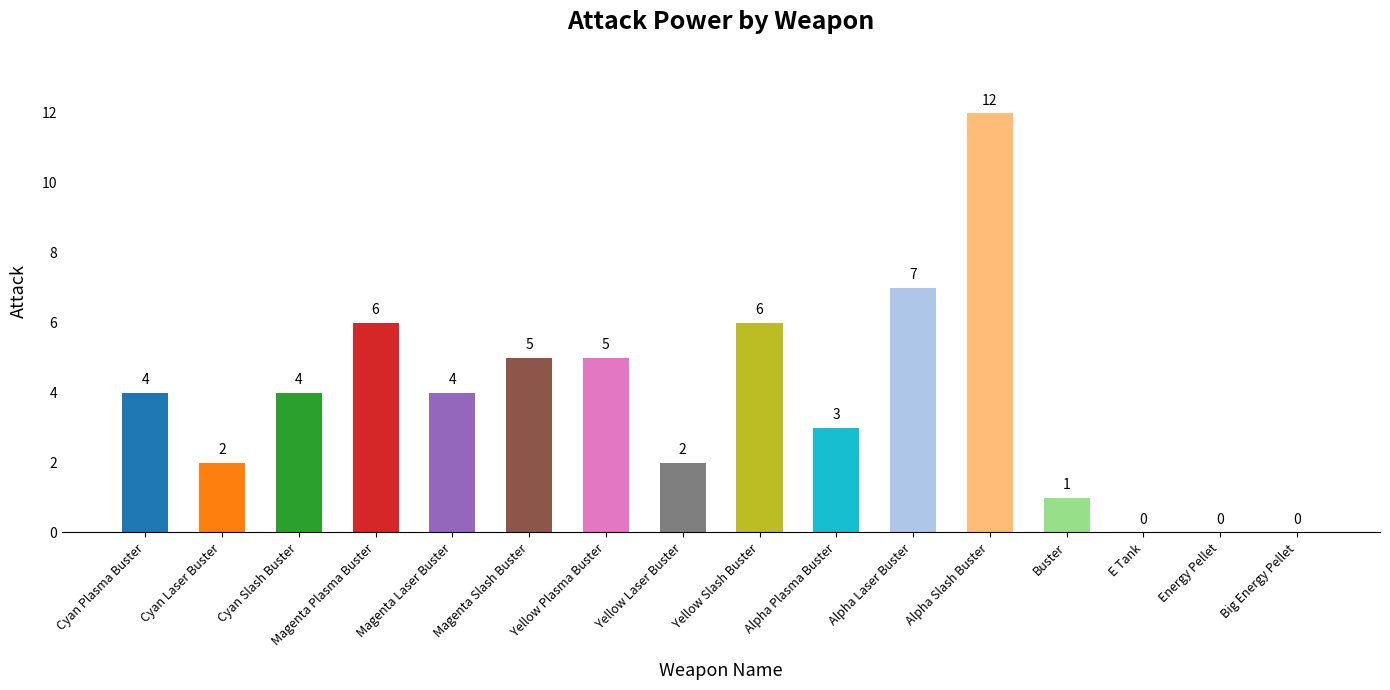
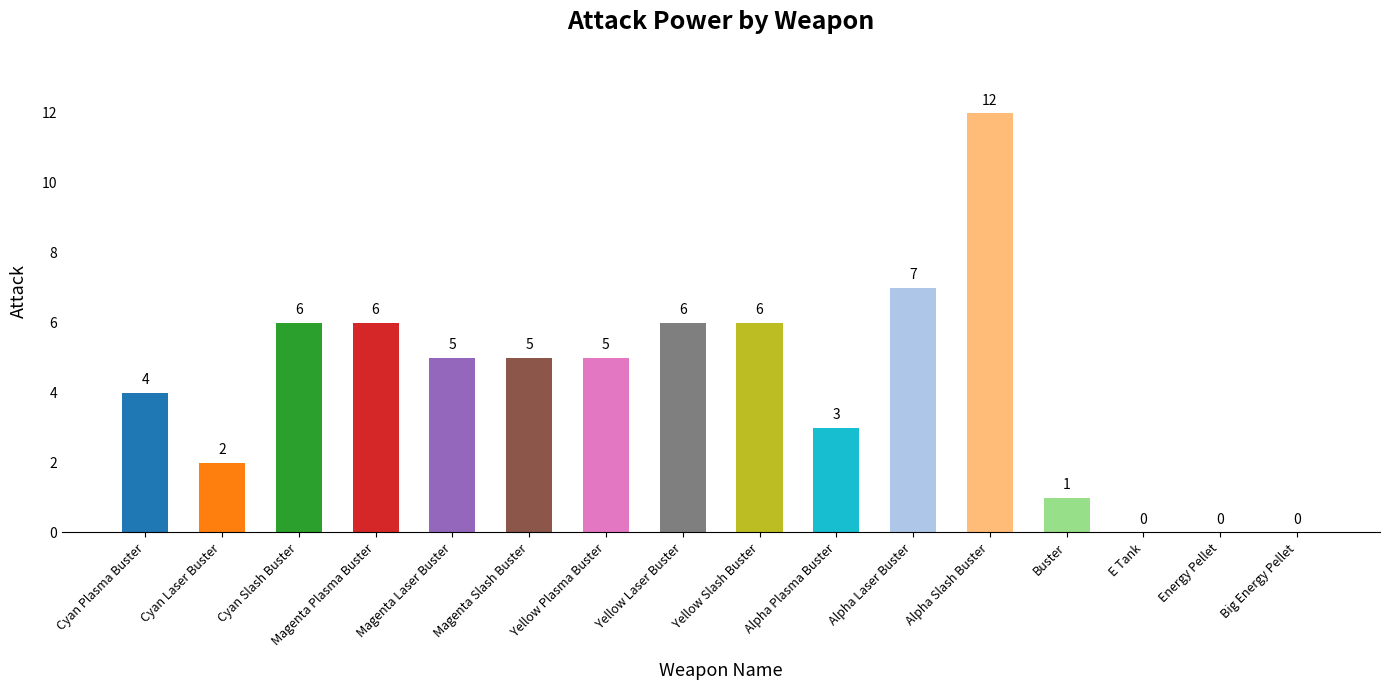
  {
    "Cyan Plasma Buster": 4,
    "Cyan Laser Buster": 2,
-   "Cyan Slash Buster": 4,
+   "Cyan Slash Buster": 6,
    "Magenta Plasma Buster": 6,
-   "Magenta Laser Buster": 4,
+   "Magenta Laser Buster": 5,
    "Magenta Slash Buster": 5,
    "Yellow Plasma Buster": 5,
-   "Yellow Laser Buster": 2,
+   "Yellow Laser Buster": 6,
    "Yellow Slash Buster": 6,
    "Alpha Plasma Buster": 3,
    "Alpha Laser Buster": 7,
    "Alpha Slash Buster": 12,
    "Buster": 1,
    "E Tank": 0,
    "Energy Pellet": 0,
    "Big Energy Pellet": 0
  }
